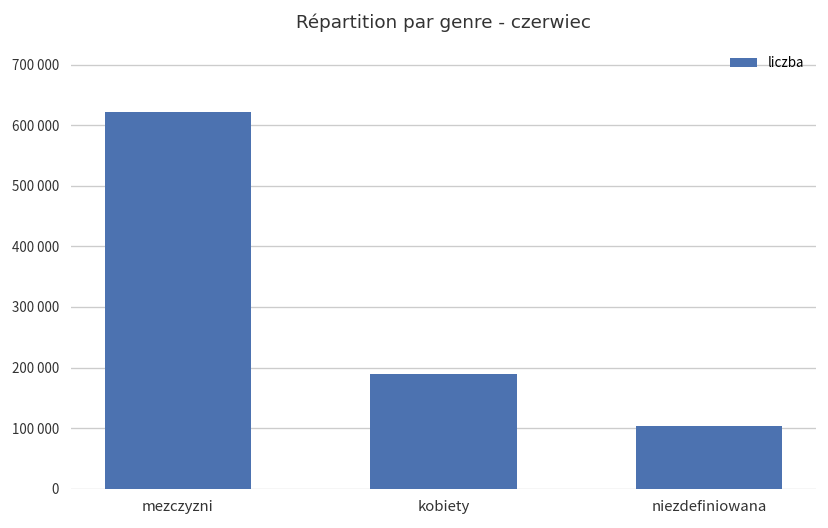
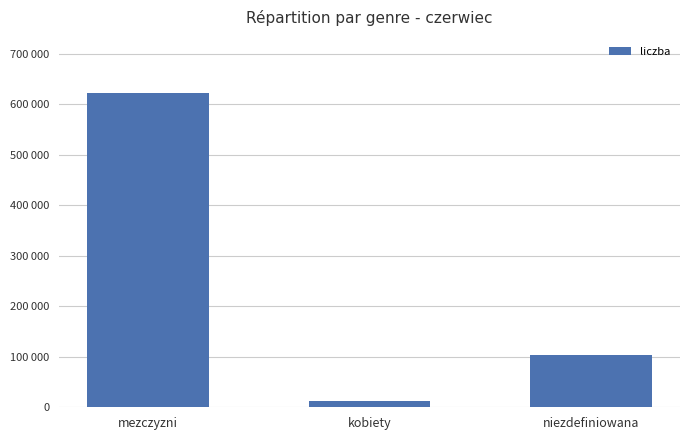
  {
    "mezczyzni": 620000,
-   "kobiety": 190000,
+   "kobiety": 10000,
    "niezdefiniowana": 100000
  }
